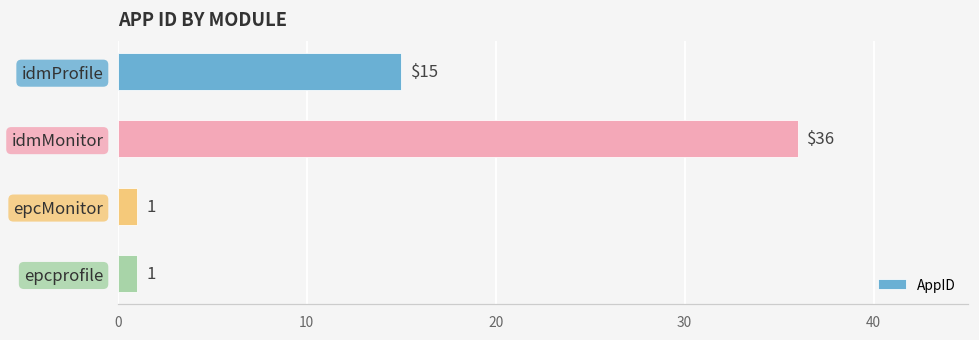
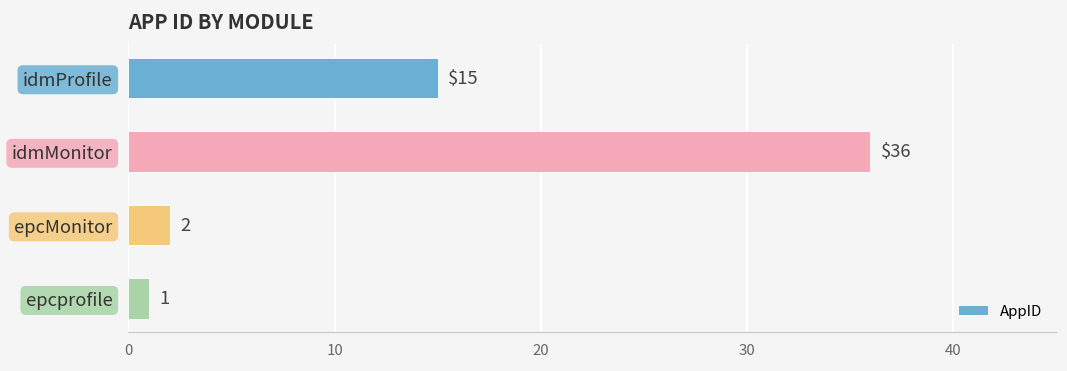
  {
    "idmProfile": "$15",
    "idmMonitor": "$36",
-   "epcMonitor": "1",
+   "epcMonitor": "2",
    "epcprofile": "1"
  }
